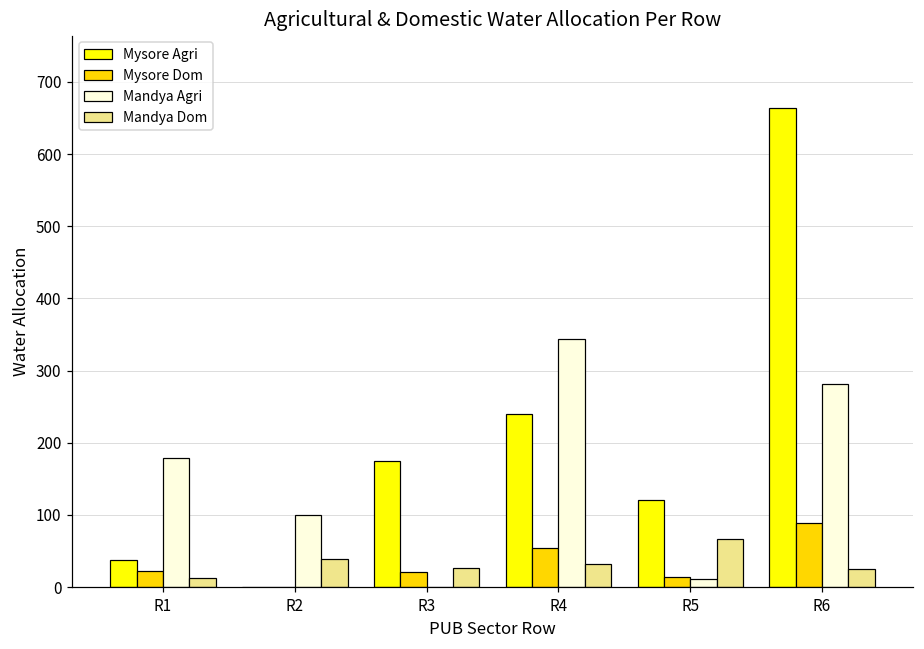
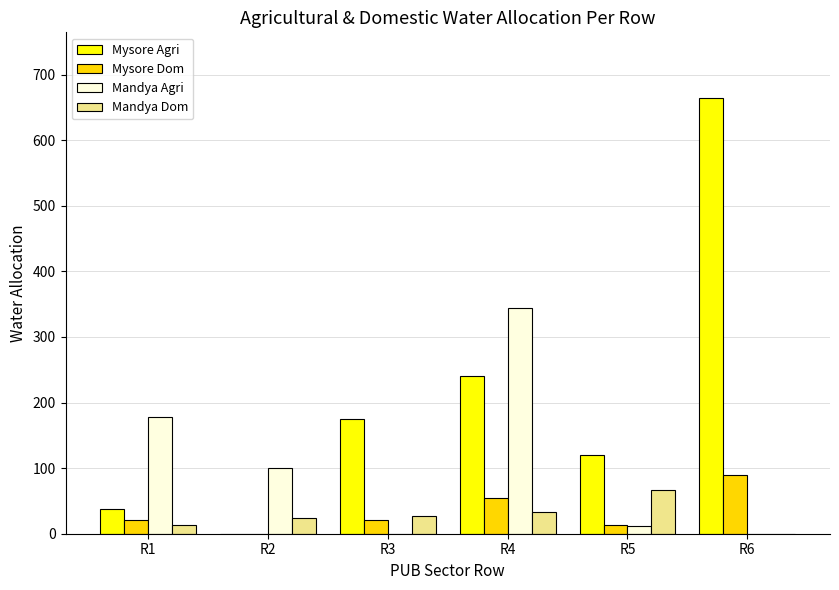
  {
    "Mandya Agri": {
      "R1": 180,
      "R2": 100,
      "R3": 0,
      "R4": 340,
      "R5": 10,
-     "R6": 280
+     "R6": 0
    },
    "Mandya Dom": {
      "R1": 10,
-     "R2": 40,
+     "R2": 20,
      "R3": 30,
      "R4": 30,
      "R5": 70,
-     "R6": 30
+     "R6": 0
    }
  }
